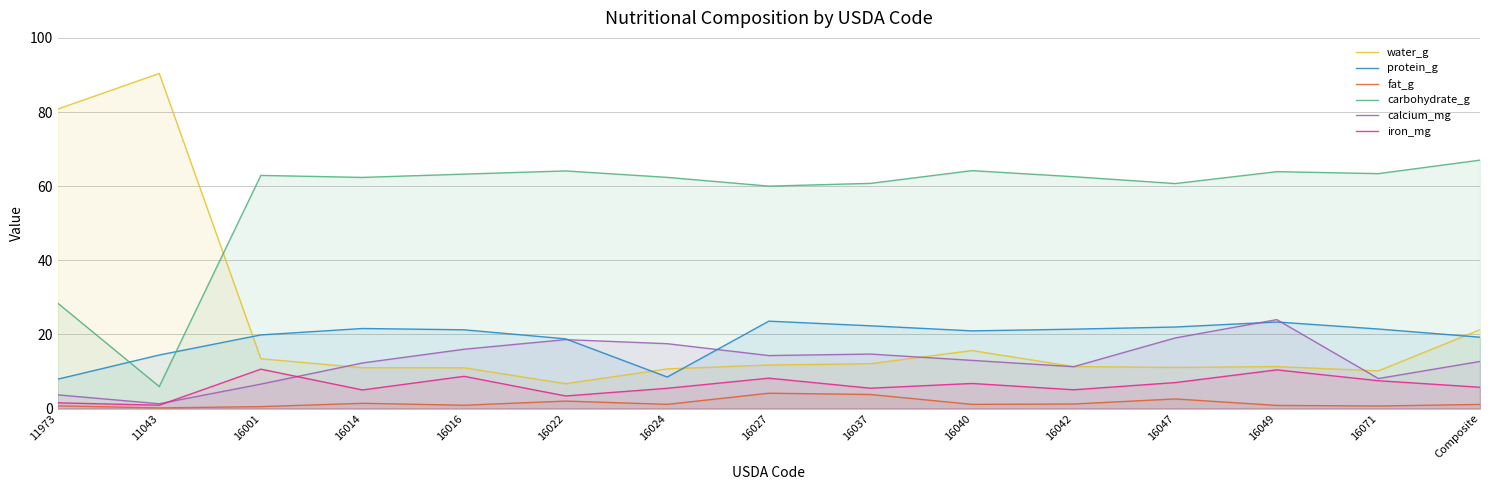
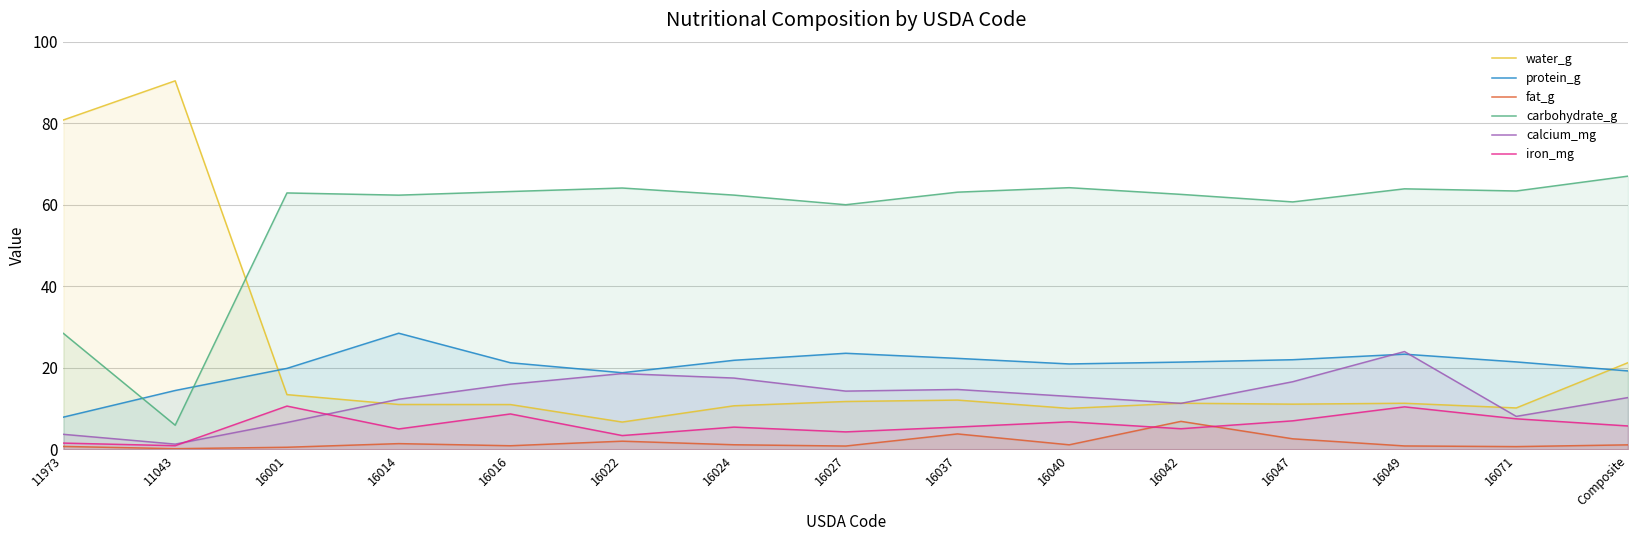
  {
    "water_g": {
      "11973": 81,
      "11043": 90,
      "16001": 13,
      "16014": 11,
      "16016": 11,
      "16022": 7,
      "16024": 11,
      "16027": 12,
      "16037": 12,
-     "16040": 16,
+     "16040": 10,
      "16047": 11,
      "16049": 11,
      "16071": 10,
      "Composite": 21
    },
    "protein_g": {
      "11973": 8,
      "11043": 14,
      "16001": 20,
-     "16014": 22,
+     "16014": 29,
      "16016": 21,
-     "16024": 9,
+     "16024": 22,
      "16027": 24,
      "16037": 22,
      "16040": 21,
      "16042": 21,
      "16047": 22,
      "16071": 21,
      "Composite": 19
    },
    "fat_g": {
      "11973": 1,
      "11043": 0,
      "16001": 1,
      "16014": 1,
      "16016": 1,
      "16022": 2,
      "16024": 1,
-     "16027": 4,
+     "16027": 1,
      "16037": 4,
      "16040": 1,
-     "16042": 1,
+     "16042": 7,
      "16047": 3,
      "16049": 1,
      "16071": 1,
      "Composite": 1
    },
    "carbohydrate_g": {
      "11973": 28,
      "11043": 6,
      "16001": 63,
      "16014": 62,
      "16016": 63,
      "16022": 64,
      "16024": 62,
      "16027": 60,
-     "16037": 61,
+     "16037": 63,
      "16040": 64,
      "16042": 63,
      "16047": 61,
      "16049": 64,
      "16071": 63,
      "Composite": 67
    },
    "calcium_mg": {
      "11973": 4,
      "16001": 7,
      "16014": 12,
      "16016": 16,
      "16024": 18,
      "16027": 14,
      "16037": 15,
      "16040": 13,
-     "16047": 19,
+     "16047": 17,
      "Composite": 13
    },
    "iron_mg": {
      "11973": 2,
      "16001": 11,
      "16014": 5,
      "16016": 9,
      "16022": 3,
      "16024": 5,
-     "16027": 8,
+     "16027": 4,
      "16037": 5,
      "16040": 7,
      "16042": 5,
      "16047": 7,
      "16049": 10,
      "Composite": 6
    }
  }
